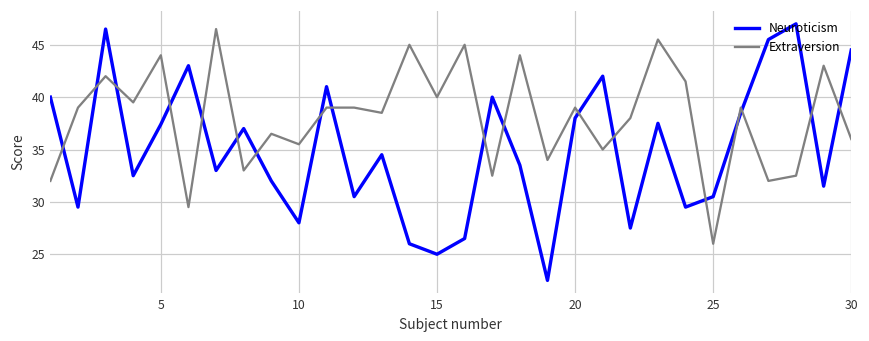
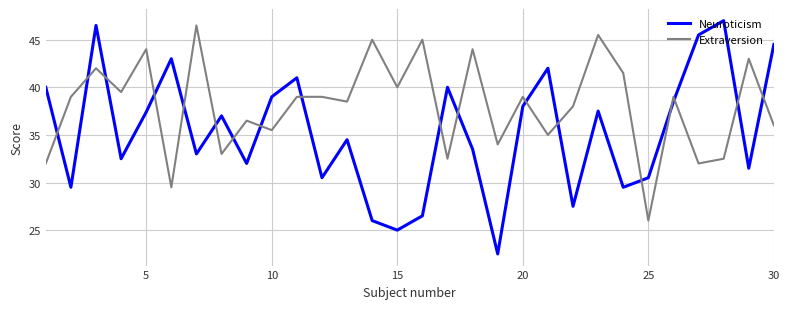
  {
    "Neuroticism": {
      "5": 37,
-     "10": 28,
+     "10": 39,
      "15": 25,
      "20": 38,
      "25": 31,
      "30": 45
    },
    "Extraversion": {
      "5": 44,
      "10": 36,
      "15": 40,
      "20": 39,
      "25": 26,
      "30": 36
    }
  }
